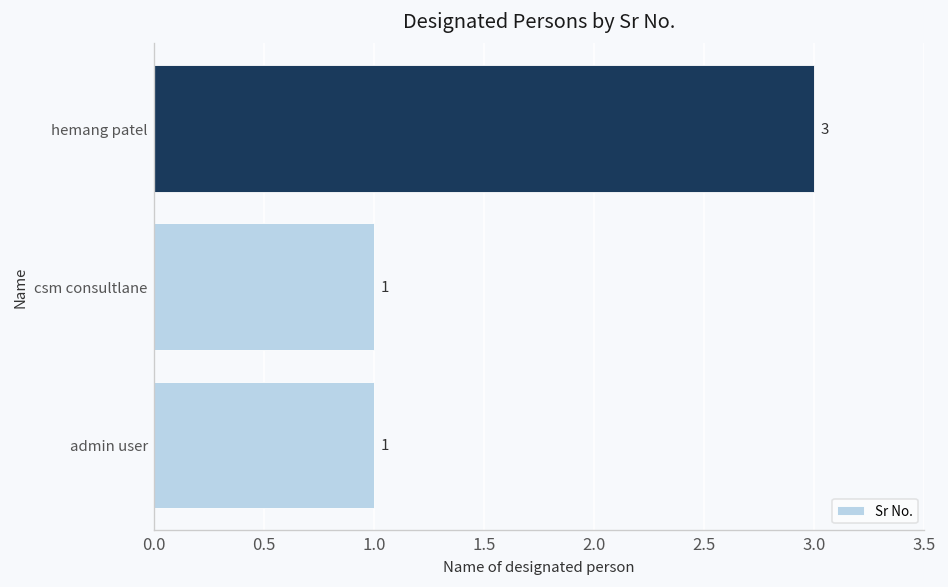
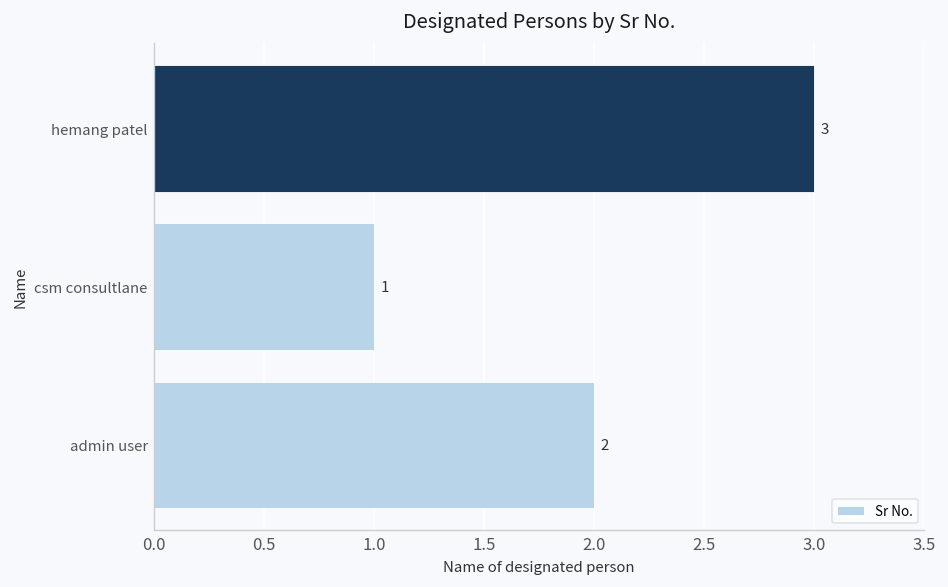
  {
    "hemang patel": 3,
    "csm consultlane": 1,
-   "admin user": 1
+   "admin user": 2
  }
